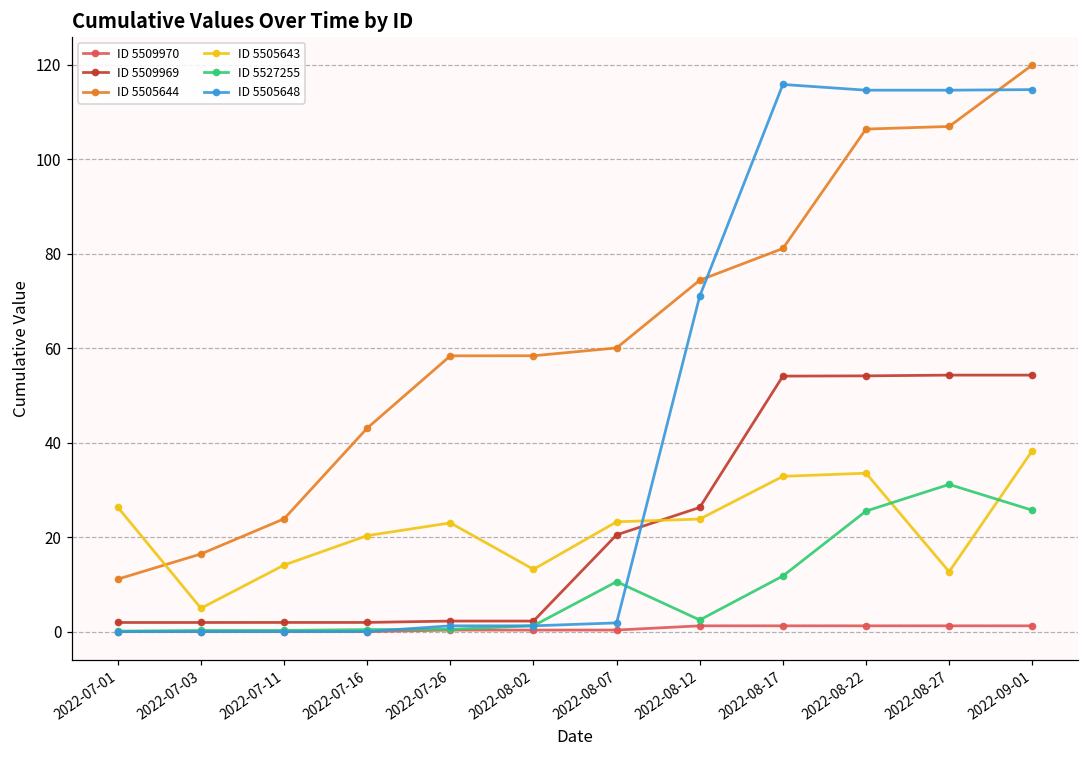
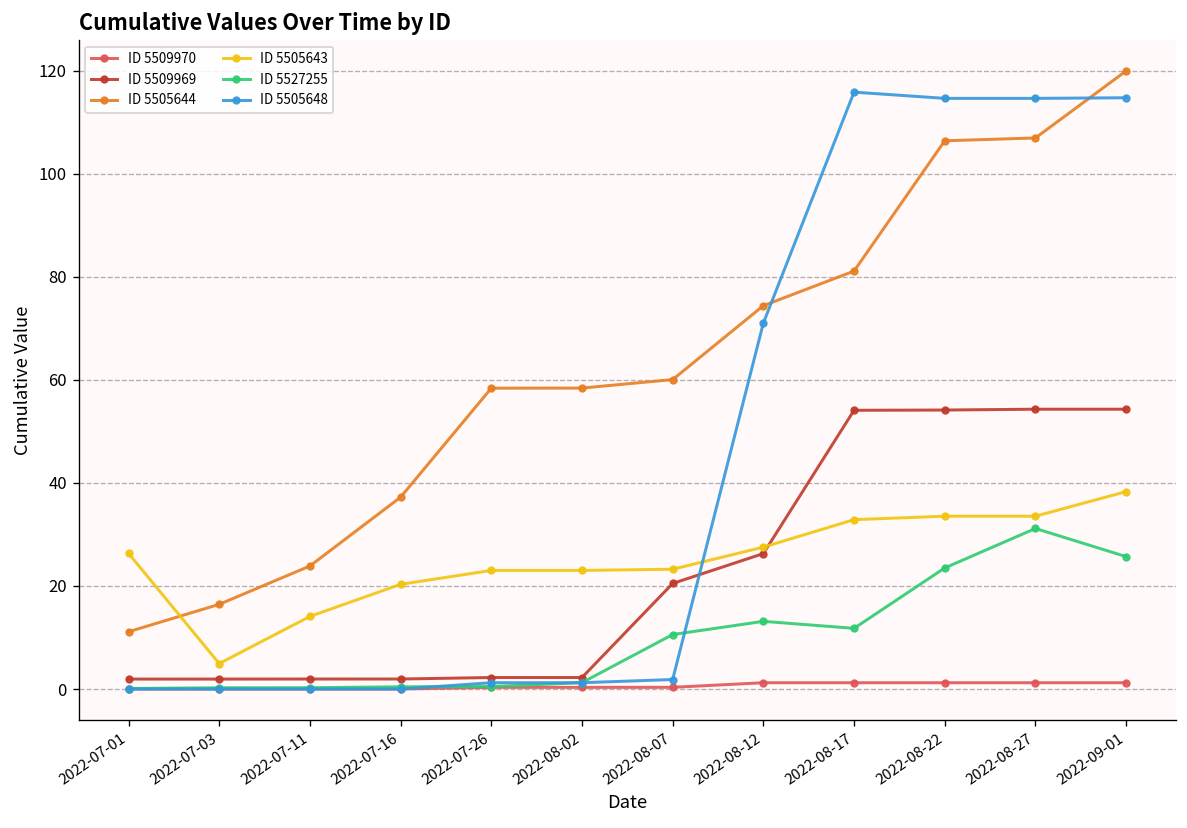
  {
    "ID 5505644": {
      "2022-07-01": 11,
      "2022-07-03": 16,
      "2022-07-11": 24,
-     "2022-07-16": 43,
+     "2022-07-16": 37,
      "2022-07-26": 58,
      "2022-08-02": 58,
      "2022-08-07": 60,
      "2022-08-12": 74,
      "2022-08-17": 81,
      "2022-08-22": 106,
      "2022-08-27": 107,
      "2022-09-01": 120
    },
    "ID 5505643": {
      "2022-07-01": 26,
      "2022-07-03": 5,
      "2022-07-11": 14,
      "2022-07-16": 20,
      "2022-07-26": 23,
-     "2022-08-02": 13,
+     "2022-08-02": 23,
      "2022-08-07": 23,
-     "2022-08-12": 24,
+     "2022-08-12": 28,
      "2022-08-17": 33,
      "2022-08-22": 34,
-     "2022-08-27": 13,
+     "2022-08-27": 34,
      "2022-09-01": 38
    },
    "ID 5527255": {
      "2022-08-07": 11,
-     "2022-08-12": 2,
+     "2022-08-12": 13,
      "2022-08-17": 12,
-     "2022-08-22": 26,
+     "2022-08-22": 23,
      "2022-08-27": 31,
      "2022-09-01": 26
    },
    "ID 5505648": {
      "2022-07-26": 1,
      "2022-08-07": 2,
      "2022-08-12": 71,
      "2022-08-17": 116,
      "2022-08-22": 115,
      "2022-08-27": 115,
      "2022-09-01": 115
    }
  }
